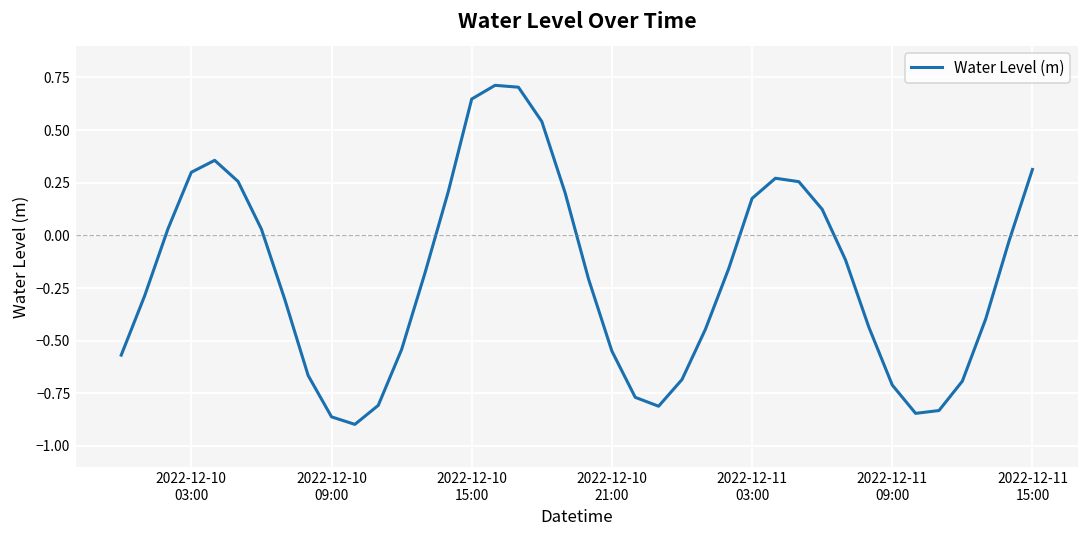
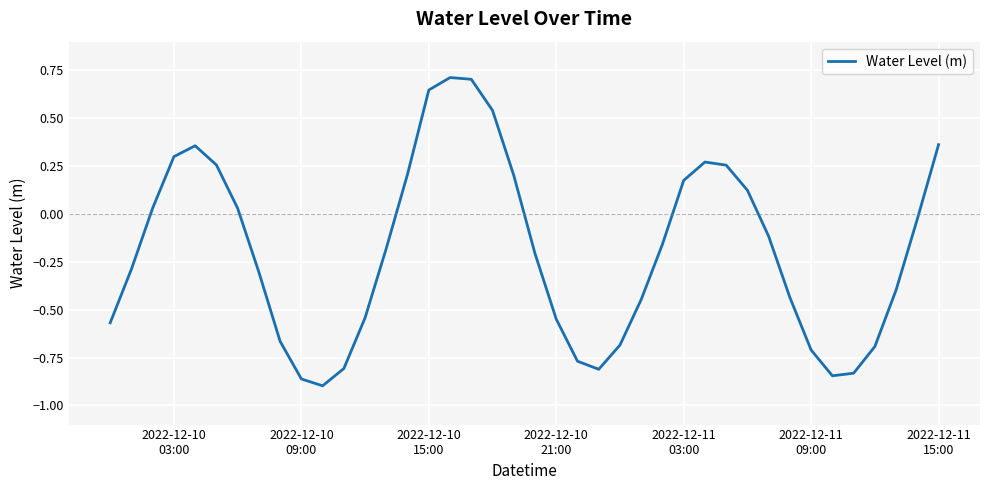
  {
    "2022-12-10 03:00": 0.30,
    "2022-12-10 09:00": -0.86,
    "2022-12-10 15:00": 0.65,
    "2022-12-10 21:00": -0.55,
    "2022-12-11 03:00": 0.18,
    "2022-12-11 09:00": -0.71,
-   "2022-12-11 15:00": 0.31
+   "2022-12-11 15:00": 0.36
  }
